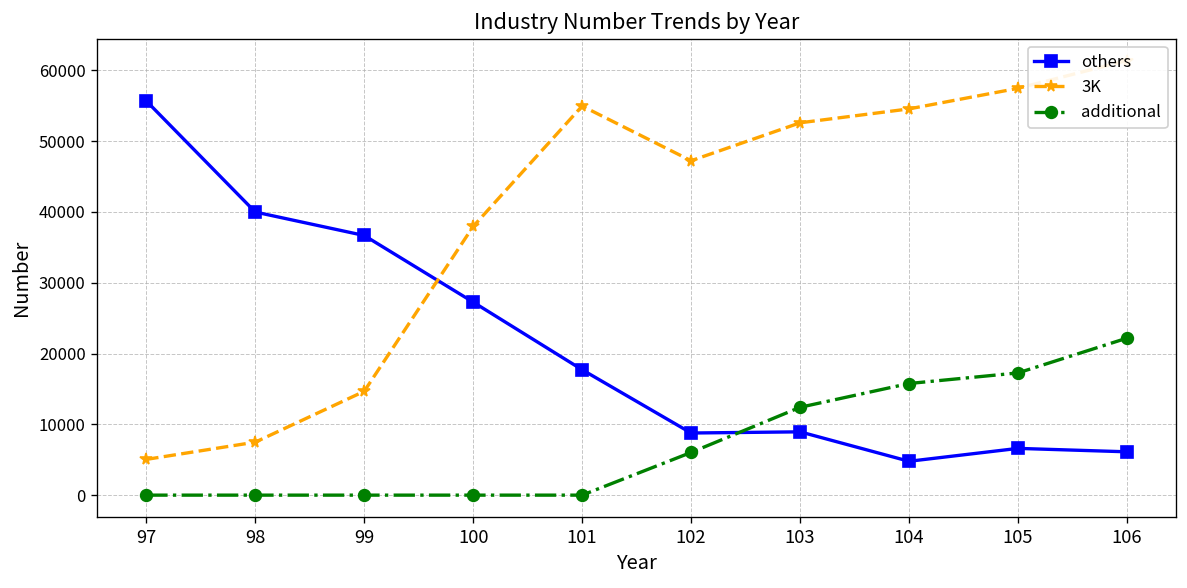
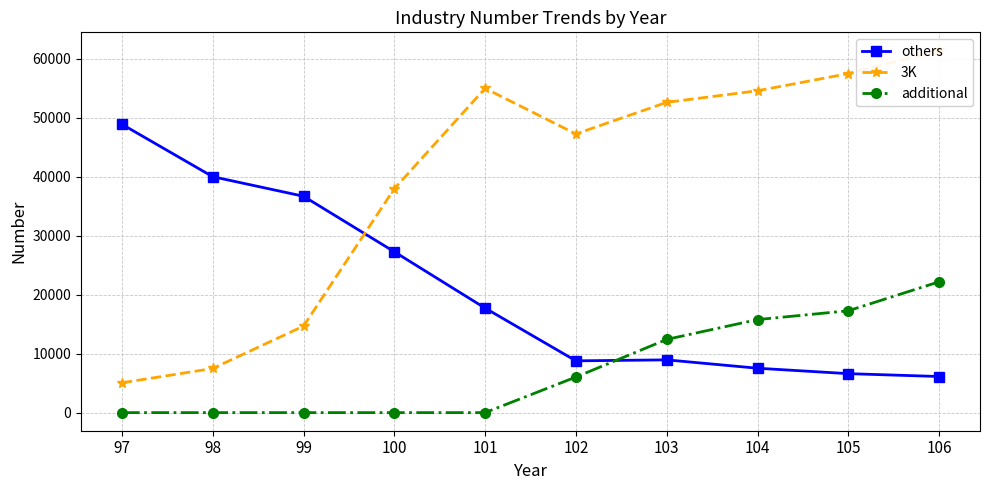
  {
    "others": {
-     "97": 56000,
+     "97": 49000,
      "98": 40000,
      "99": 37000,
      "100": 27000,
      "101": 18000,
      "102": 9000,
      "103": 9000,
-     "104": 5000,
+     "104": 8000,
      "105": 7000,
      "106": 6000
    },
    "3K": {
      "97": 5000,
      "98": 7000,
      "99": 15000,
      "100": 38000,
      "101": 55000,
      "102": 47000,
      "103": 53000,
      "104": 55000,
      "105": 57000
    },
    "additional": {
      "97": 0,
      "98": 0,
      "99": 0,
      "100": 0,
      "101": 0,
      "102": 6000,
      "103": 12000,
      "104": 16000,
      "105": 17000,
      "106": 22000
    }
  }
